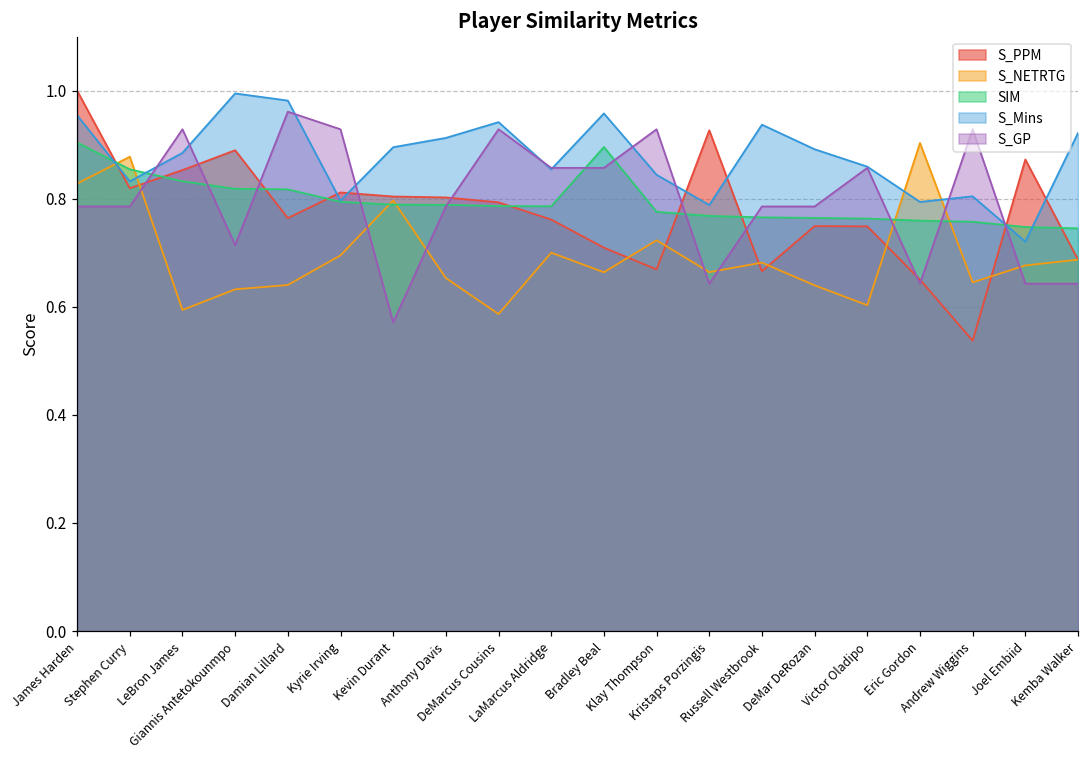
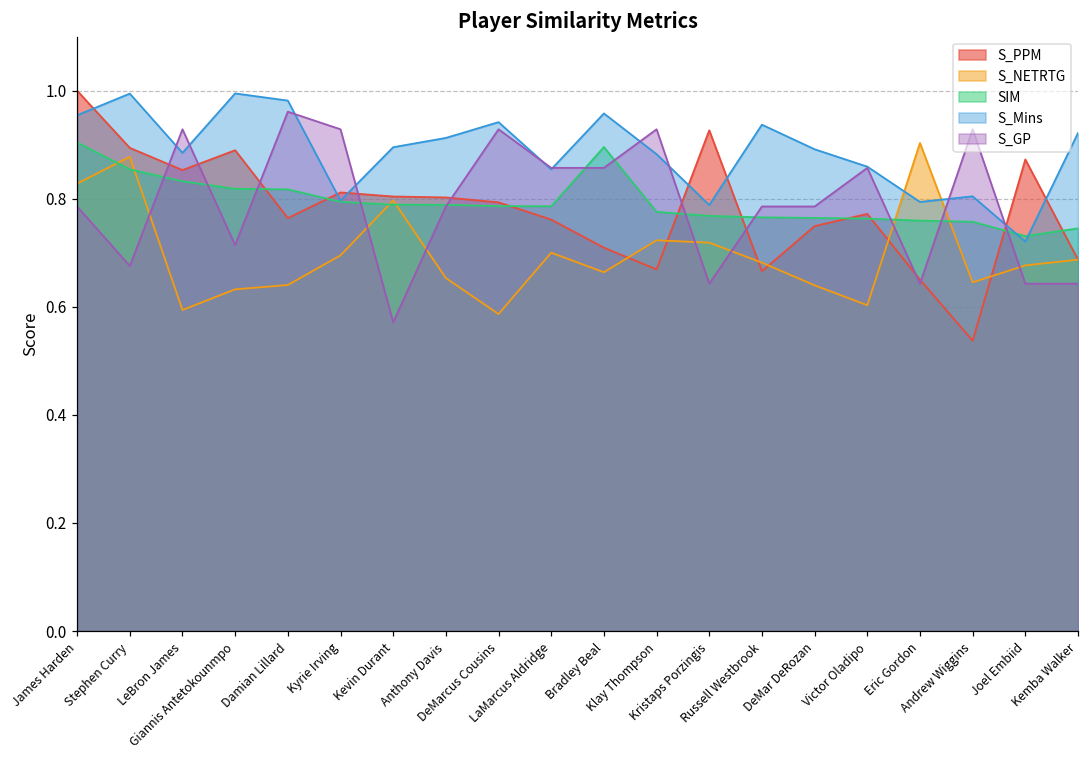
  {
    "S_PPM": {
      "James Harden": 1.00,
-     "Stephen Curry": 0.82,
+     "Stephen Curry": 0.89,
      "LeBron James": 0.85,
      "Giannis Antetokounmpo": 0.89,
      "Damian Lillard": 0.76,
      "Kyrie Irving": 0.81,
      "Kevin Durant": 0.80,
      "Anthony Davis": 0.80,
      "DeMarcus Cousins": 0.79,
      "LaMarcus Aldridge": 0.76,
      "Bradley Beal": 0.71,
      "Klay Thompson": 0.67,
      "Kristaps Porzingis": 0.93,
      "Russell Westbrook": 0.67,
      "DeMar DeRozan": 0.75,
-     "Victor Oladipo": 0.75,
+     "Victor Oladipo": 0.77,
      "Eric Gordon": 0.65,
      "Andrew Wiggins": 0.54,
      "Joel Embiid": 0.87
    },
    "S_NETRTG": {
      "James Harden": 0.83,
      "Stephen Curry": 0.88,
      "LeBron James": 0.59,
      "Giannis Antetokounmpo": 0.63,
      "Damian Lillard": 0.64,
      "Kyrie Irving": 0.70,
      "Kevin Durant": 0.80,
      "Anthony Davis": 0.65,
      "DeMarcus Cousins": 0.59,
      "LaMarcus Aldridge": 0.70,
      "Bradley Beal": 0.66,
      "Klay Thompson": 0.72,
-     "Kristaps Porzingis": 0.66,
+     "Kristaps Porzingis": 0.72,
      "Russell Westbrook": 0.68,
      "DeMar DeRozan": 0.64,
      "Victor Oladipo": 0.60,
      "Eric Gordon": 0.90,
      "Andrew Wiggins": 0.65,
      "Joel Embiid": 0.68
    },
    "SIM": {
      "James Harden": 0.90,
      "Stephen Curry": 0.85,
      "LeBron James": 0.83,
      "Giannis Antetokounmpo": 0.82,
      "Damian Lillard": 0.82,
      "Kevin Durant": 0.79,
      "DeMarcus Cousins": 0.79,
      "LaMarcus Aldridge": 0.79,
      "Bradley Beal": 0.90,
      "Klay Thompson": 0.78,
      "Kristaps Porzingis": 0.77,
      "Russell Westbrook": 0.77,
      "DeMar DeRozan": 0.76,
      "Victor Oladipo": 0.76,
      "Eric Gordon": 0.76,
      "Andrew Wiggins": 0.76,
-     "Joel Embiid": 0.75,
+     "Joel Embiid": 0.73,
      "Kemba Walker": 0.75
    },
    "S_Mins": {
      "James Harden": 0.95,
-     "Stephen Curry": 0.83,
+     "Stephen Curry": 0.99,
      "LeBron James": 0.88,
      "Giannis Antetokounmpo": 0.99,
      "Damian Lillard": 0.98,
      "Kevin Durant": 0.90,
      "Anthony Davis": 0.91,
      "DeMarcus Cousins": 0.94,
      "Bradley Beal": 0.96,
-     "Klay Thompson": 0.84,
+     "Klay Thompson": 0.88,
      "Kristaps Porzingis": 0.79,
      "Russell Westbrook": 0.94,
      "DeMar DeRozan": 0.89,
      "Eric Gordon": 0.79,
      "Andrew Wiggins": 0.80,
      "Joel Embiid": 0.72,
      "Kemba Walker": 0.92
    },
    "S_GP": {
      "James Harden": 0.79,
-     "Stephen Curry": 0.79,
+     "Stephen Curry": 0.68,
      "LeBron James": 0.93,
      "Giannis Antetokounmpo": 0.71,
      "Damian Lillard": 0.96,
      "Kyrie Irving": 0.93,
      "Kevin Durant": 0.57,
      "DeMarcus Cousins": 0.93,
      "Bradley Beal": 0.86,
      "Klay Thompson": 0.93,
      "Kristaps Porzingis": 0.64,
      "Russell Westbrook": 0.79,
      "DeMar DeRozan": 0.79,
      "Eric Gordon": 0.64,
      "Joel Embiid": 0.64,
      "Kemba Walker": 0.64
    }
  }
